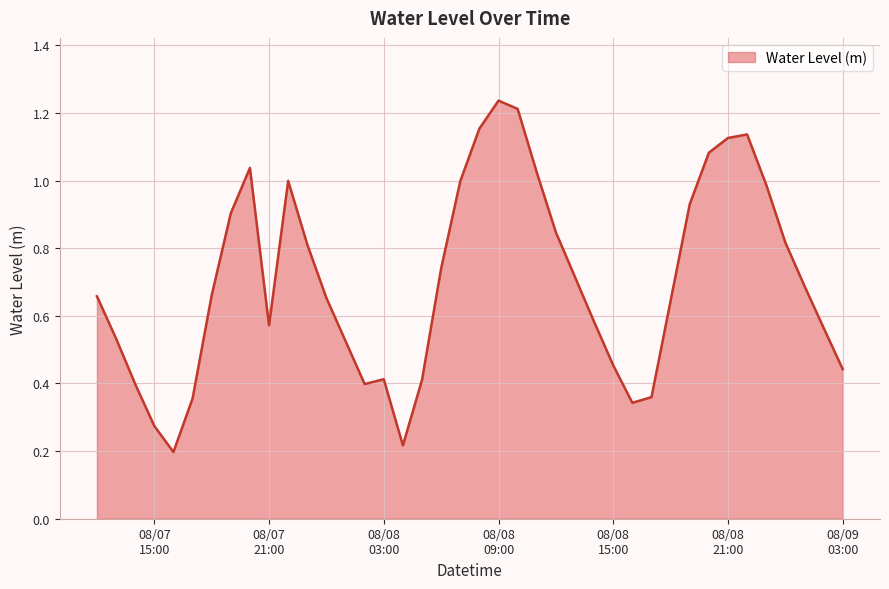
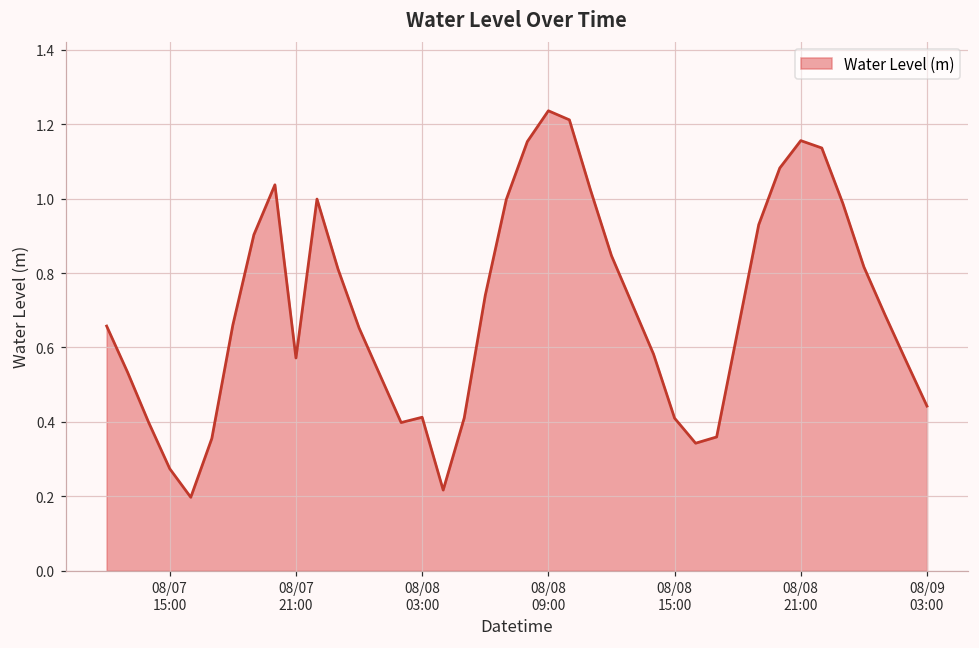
  {
    "08/07 15:00": 0.27,
    "08/07 21:00": 0.57,
    "08/08 03:00": 0.41,
    "08/08 09:00": 1.24,
-   "08/08 15:00": 0.45,
-   "08/08 21:00": 1.13,
+   "08/08 15:00": 0.41,
+   "08/08 21:00": 1.16,
    "08/09 03:00": 0.44
  }
